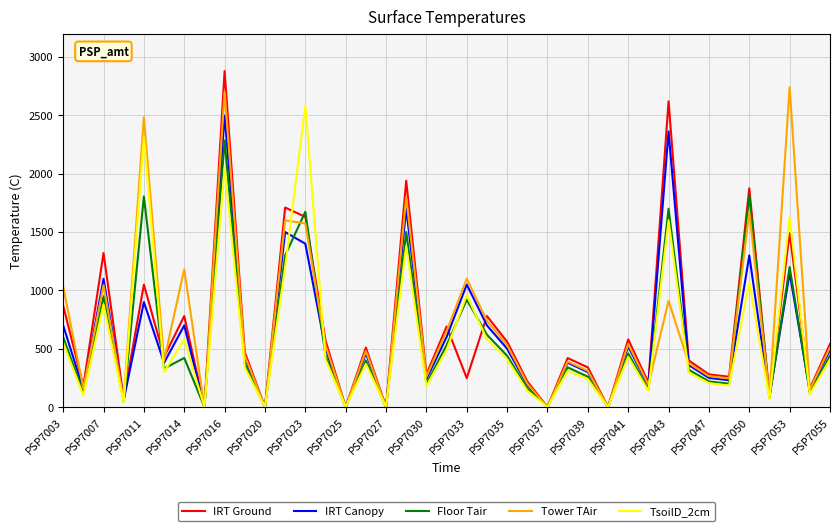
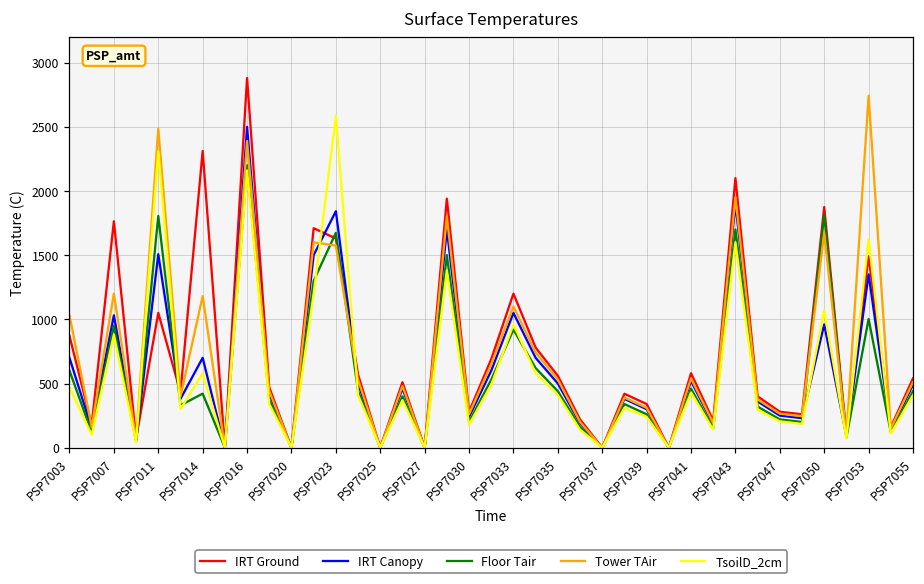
  {
    "IRT Ground": {
      "PSP7003": 870,
-     "PSP7007": 1320,
+     "PSP7007": 1760,
      "PSP7011": 1050,
-     "PSP7014": 780,
+     "PSP7014": 2310,
      "PSP7016": 2880,
      "PSP7023": 1630,
-     "PSP7033": 250,
+     "PSP7033": 1200,
      "PSP7035": 560,
      "PSP7039": 340,
      "PSP7041": 580,
-     "PSP7043": 2620,
+     "PSP7043": 2100,
      "PSP7050": 1880,
      "PSP7053": 1490,
      "PSP7055": 540
    },
    "IRT Canopy": {
      "PSP7003": 700,
-     "PSP7007": 1100,
-     "PSP7011": 900,
+     "PSP7007": 1030,
+     "PSP7011": 1510,
      "PSP7014": 700,
      "PSP7016": 2500,
-     "PSP7023": 1400,
+     "PSP7023": 1840,
      "PSP7033": 1050,
      "PSP7035": 500,
-     "PSP7043": 2360,
-     "PSP7050": 1300,
-     "PSP7053": 1150
+     "PSP7043": 1900,
+     "PSP7050": 960,
+     "PSP7053": 1350
    },
    "Floor Tair": {
      "PSP7003": 600,
      "PSP7007": 950,
      "PSP7011": 1810,
      "PSP7014": 420,
-     "PSP7016": 2290,
+     "PSP7016": 2200,
      "PSP7023": 1670,
      "PSP7033": 920,
      "PSP7035": 440,
      "PSP7041": 460,
      "PSP7043": 1700,
      "PSP7050": 1820,
-     "PSP7053": 1200,
+     "PSP7053": 1000,
      "PSP7055": 440
    },
    "Tower TAir": {
      "PSP7003": 1030,
-     "PSP7007": 1050,
+     "PSP7007": 1200,
      "PSP7011": 2480,
      "PSP7014": 1180,
-     "PSP7016": 2700,
+     "PSP7016": 2390,
      "PSP7023": 1570,
      "PSP7033": 1100,
      "PSP7035": 530,
-     "PSP7043": 910,
+     "PSP7043": 1950,
      "PSP7050": 1670,
      "PSP7053": 2740
    },
    "TsoilD_2cm": {
-     "PSP7003": 550,
+     "PSP7003": 470,
      "PSP7007": 880,
      "PSP7011": 2310,
      "PSP7014": 580,
-     "PSP7016": 2050,
+     "PSP7016": 2160,
      "PSP7023": 2580,
      "PSP7033": 960,
      "PSP7035": 410,
      "PSP7041": 430,
      "PSP7043": 1600,
      "PSP7050": 1070,
      "PSP7053": 1620,
      "PSP7055": 410
    }
  }
